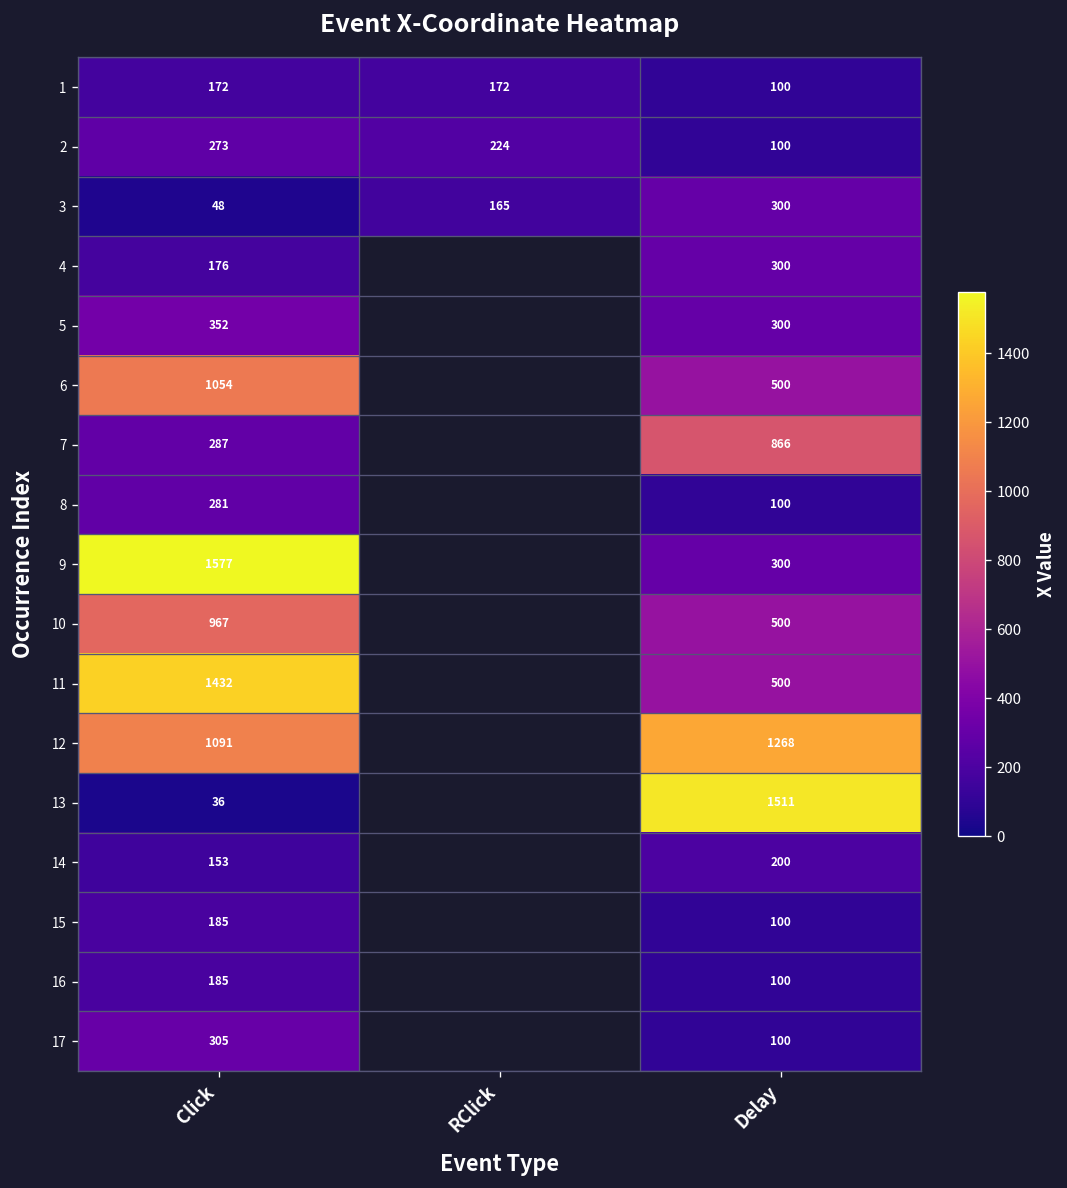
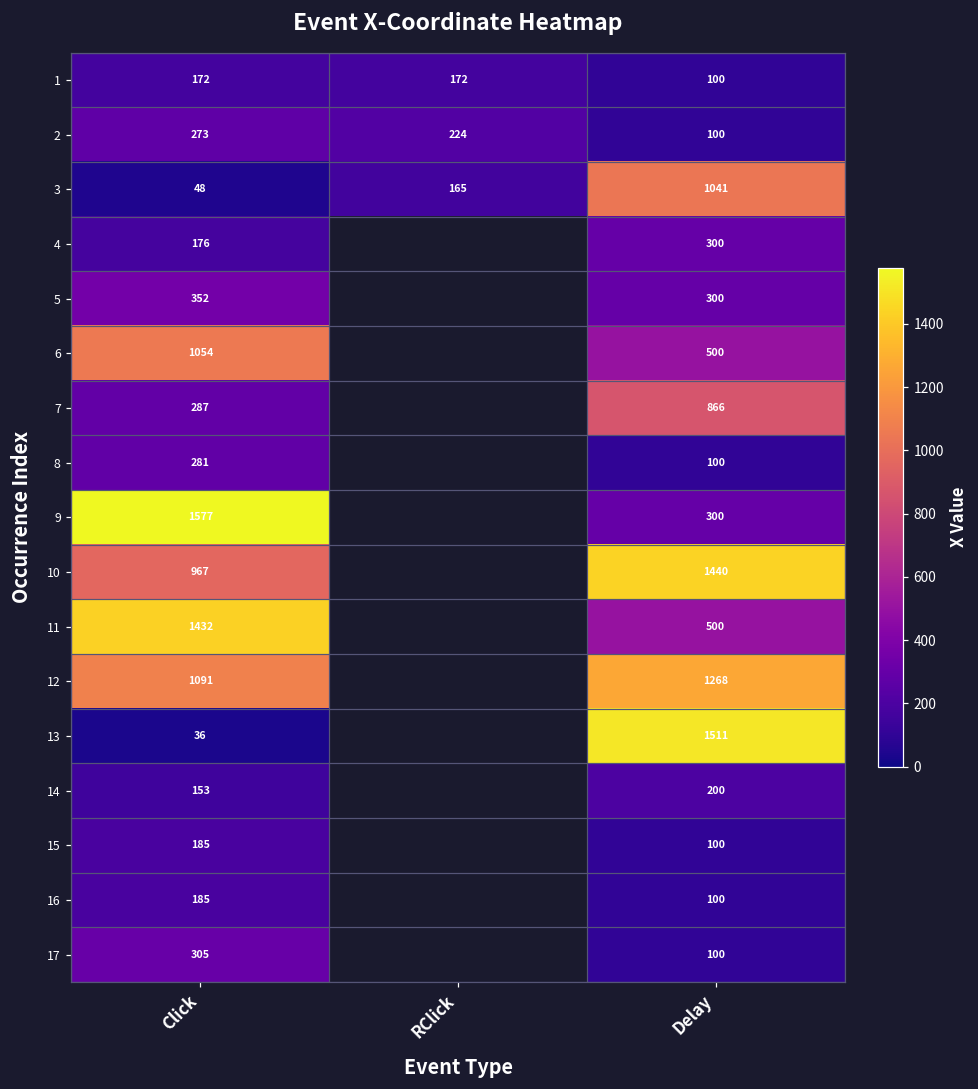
  {
    "1": {
      "Click": 172,
      "RClick": 172,
      "Delay": 100
    },
    "2": {
      "Click": 273,
      "RClick": 224,
      "Delay": 100
    },
    "3": {
      "Click": 48,
      "RClick": 165,
-     "Delay": 300
+     "Delay": 1041
    },
    "4": {
      "Click": 176,
      "Delay": 300
    },
    "5": {
      "Click": 352,
      "Delay": 300
    },
    "6": {
      "Click": 1054,
      "Delay": 500
    },
    "7": {
      "Click": 287,
      "Delay": 866
    },
    "8": {
      "Click": 281,
      "Delay": 100
    },
    "9": {
      "Click": 1577,
      "Delay": 300
    },
    "10": {
      "Click": 967,
-     "Delay": 500
+     "Delay": 1440
    },
    "11": {
      "Click": 1432,
      "Delay": 500
    },
    "12": {
      "Click": 1091,
      "Delay": 1268
    },
    "13": {
      "Click": 36,
      "Delay": 1511
    },
    "14": {
      "Click": 153,
      "Delay": 200
    },
    "15": {
      "Click": 185,
      "Delay": 100
    },
    "16": {
      "Click": 185,
      "Delay": 100
    },
    "17": {
      "Click": 305,
      "Delay": 100
    }
  }
